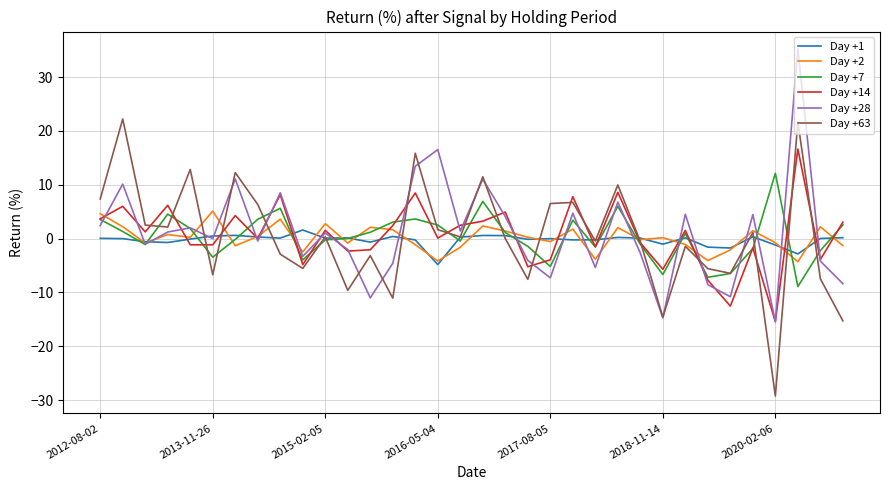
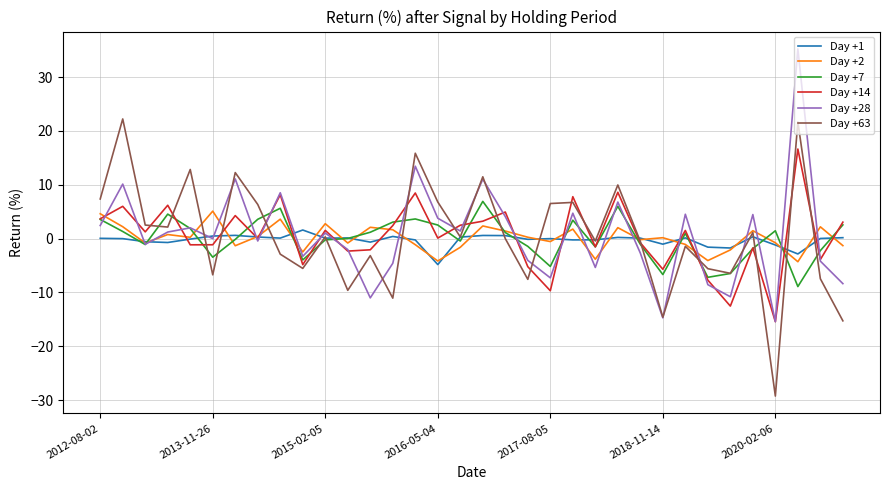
  {
    "Day +1": {
      "2012-08-02": 0,
      "2013-11-26": 0,
      "2016-05-04": -5,
      "2017-08-05": 0,
      "2018-11-14": -1
    },
    "Day +2": {
      "2012-08-02": 5,
      "2013-11-26": 5,
      "2015-02-05": 3,
      "2016-05-04": -4,
      "2017-08-05": -1,
      "2018-11-14": 0
    },
    "Day +7": {
      "2013-11-26": -3,
      "2016-05-04": 3,
      "2017-08-05": -5,
      "2018-11-14": -7,
-     "2020-02-06": 12
+     "2020-02-06": 1
    },
    "Day +14": {
      "2013-11-26": -1,
      "2015-02-05": 2,
      "2016-05-04": 0,
-     "2017-08-05": -4,
+     "2017-08-05": -10,
      "2018-11-14": -6
    },
    "Day +28": {
      "2012-08-02": 2,
      "2013-11-26": 0,
      "2015-02-05": 1,
-     "2016-05-04": 17,
+     "2016-05-04": 4,
      "2017-08-05": -7
    },
    "Day +63": {
      "2012-08-02": 7,
      "2013-11-26": -7,
-     "2016-05-04": 2,
+     "2016-05-04": 7,
      "2017-08-05": 7,
      "2020-02-06": -29
    }
  }
